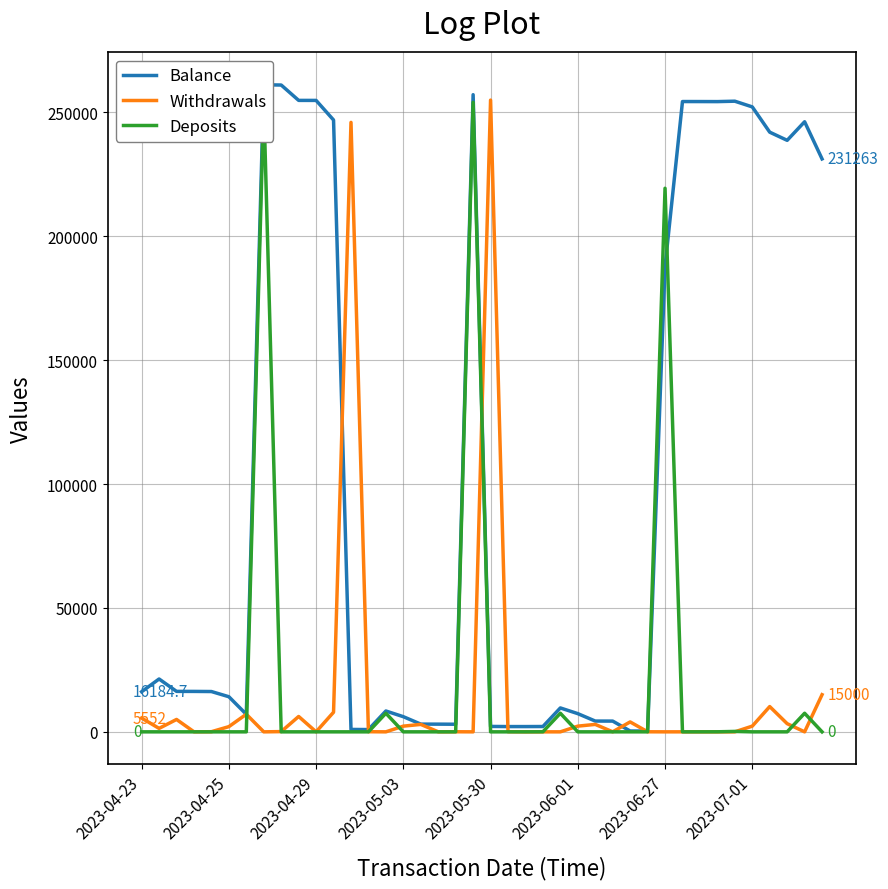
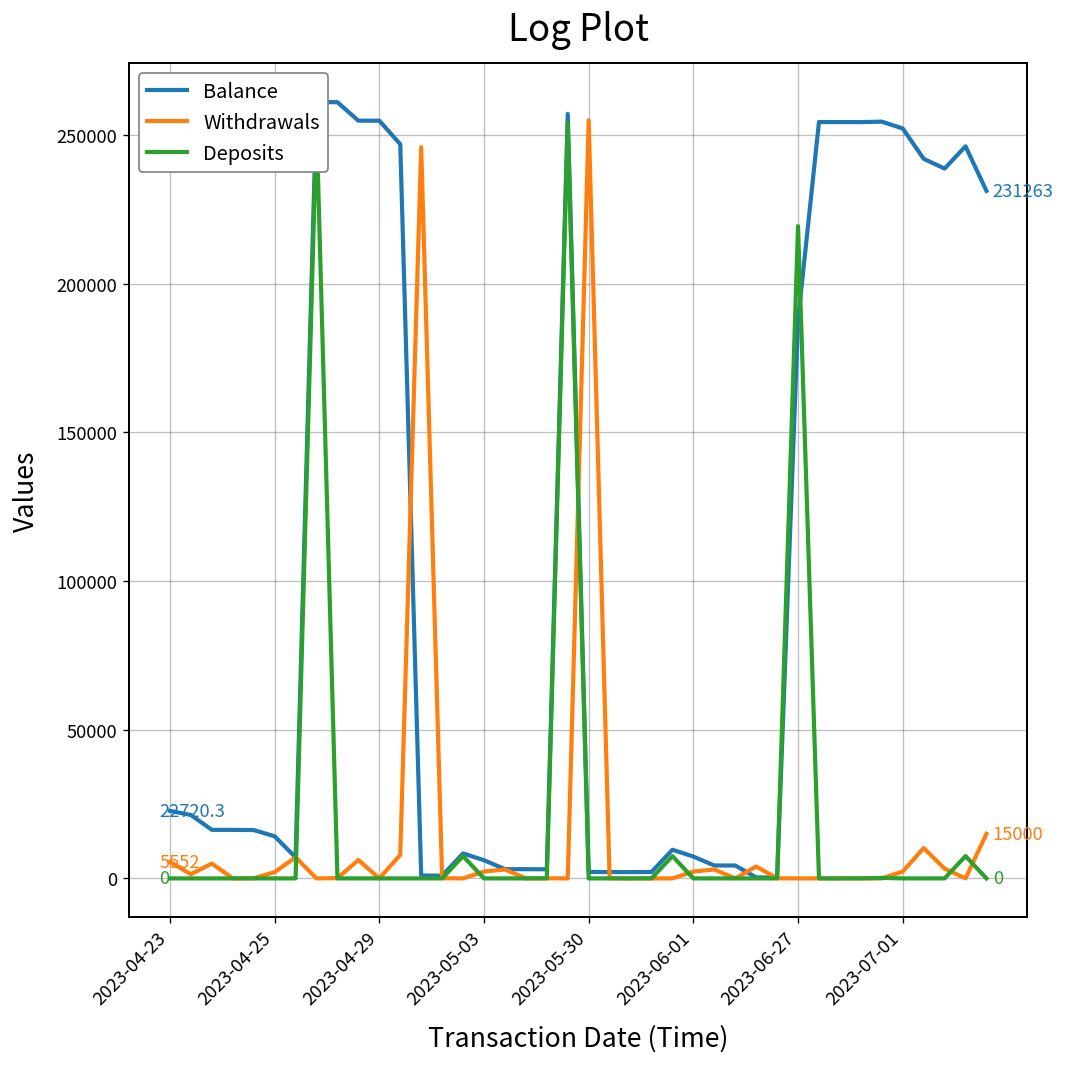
  {
    "Balance": {
-     "2023-04-23": 16184.7
+     "2023-04-23": 22720.3
    },
    "Withdrawals": {
      "2023-04-25": 2000,
      "2023-06-27": 0
    },
    "Deposits": {
      "2023-04-25": 0,
      "2023-06-27": 219000
    }
  }
